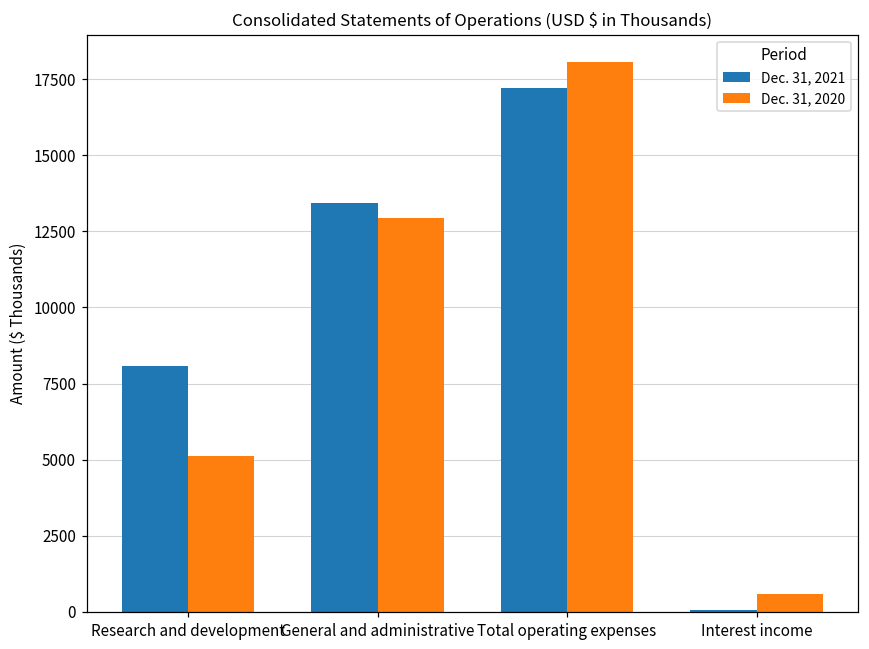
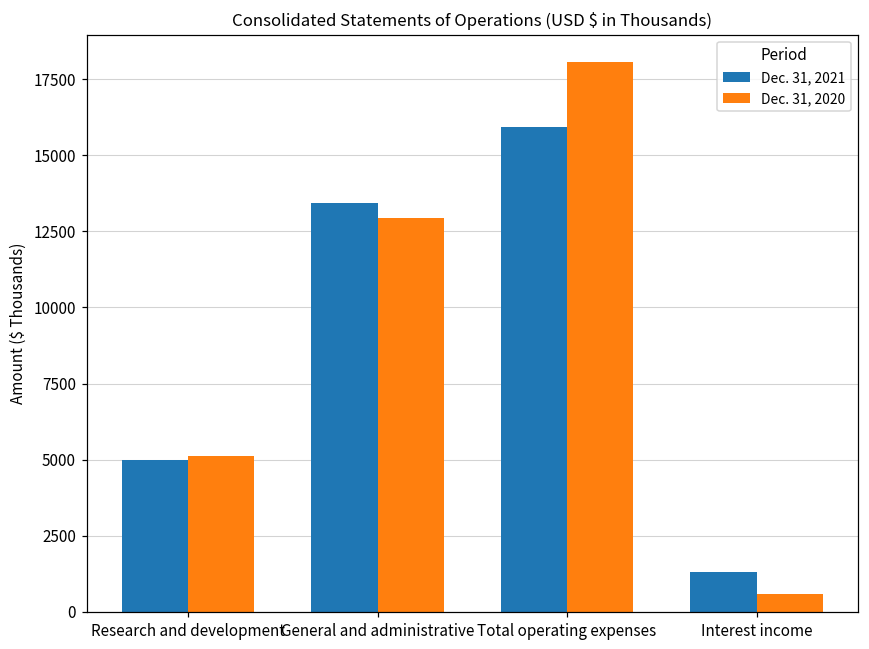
  {
    "Dec. 31, 2021": {
-     "Research and development": 8100,
+     "Research and development": 5000,
      "General and administrative": 13400,
-     "Total operating expenses": 17200,
-     "Interest income": 100
+     "Total operating expenses": 15900,
+     "Interest income": 1300
    },
    "Dec. 31, 2020": {
      "Research and development": 5100,
      "General and administrative": 13000,
      "Total operating expenses": 18100,
      "Interest income": 600
    }
  }
